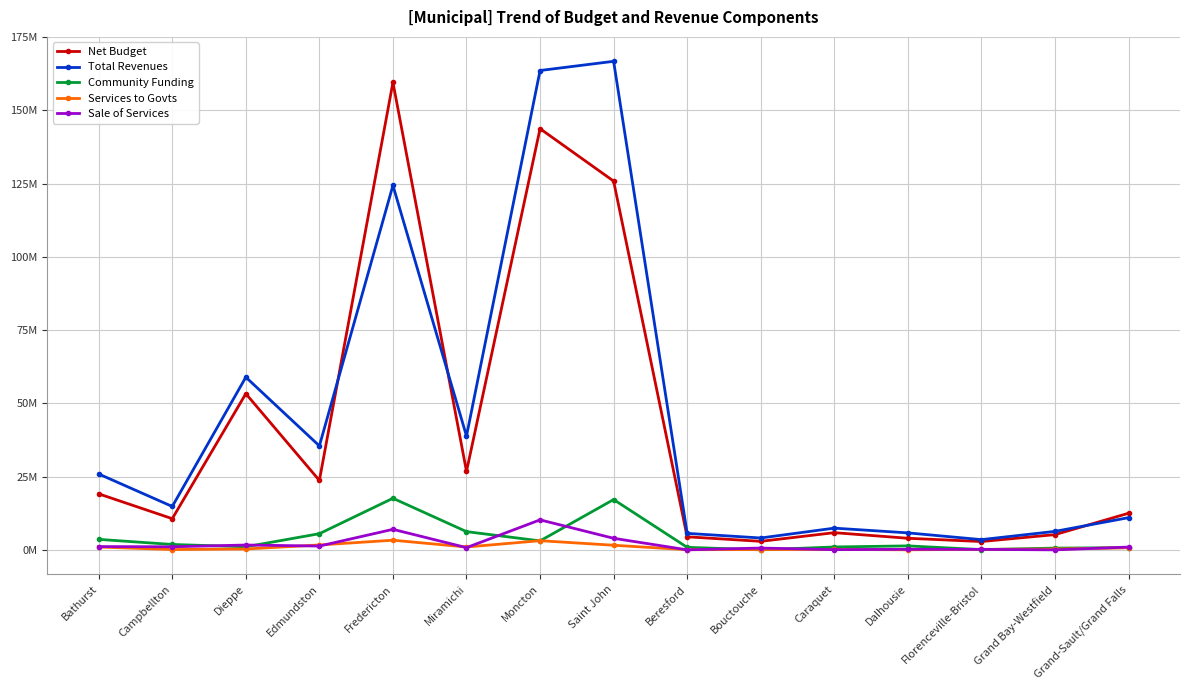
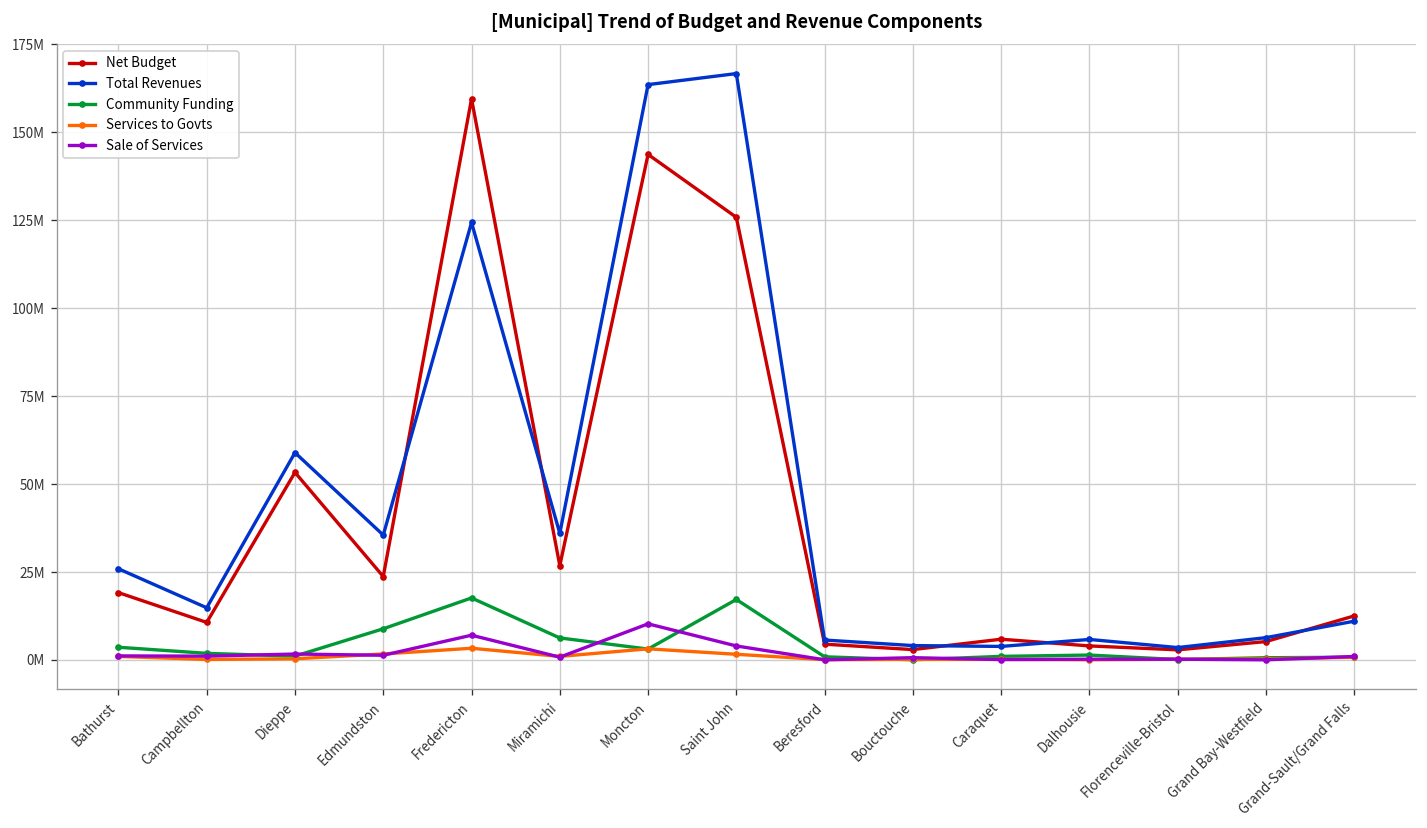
  {
    "Net Budget": {
      "Bathurst": 19000000,
      "Campbellton": 11000000,
      "Dieppe": 53000000,
      "Edmundston": 24000000,
      "Fredericton": 160000000,
      "Miramichi": 27000000,
      "Moncton": 144000000,
      "Saint John": 126000000,
      "Beresford": 4000000,
      "Bouctouche": 3000000,
      "Caraquet": 6000000,
      "Dalhousie": 4000000,
      "Grand Bay-Westfield": 5000000,
      "Grand-Sault/Grand Falls": 13000000
    },
    "Total Revenues": {
      "Bathurst": 26000000,
      "Campbellton": 15000000,
      "Dieppe": 59000000,
      "Edmundston": 36000000,
      "Fredericton": 124000000,
-     "Miramichi": 39000000,
+     "Miramichi": 36000000,
      "Moncton": 164000000,
      "Saint John": 167000000,
      "Beresford": 6000000,
      "Bouctouche": 4000000,
-     "Caraquet": 7000000,
+     "Caraquet": 4000000,
      "Dalhousie": 6000000,
      "Grand Bay-Westfield": 6000000,
      "Grand-Sault/Grand Falls": 11000000
    },
    "Community Funding": {
      "Bathurst": 4000000,
-     "Edmundston": 6000000,
+     "Edmundston": 9000000,
      "Fredericton": 18000000,
      "Miramichi": 6000000,
      "Saint John": 17000000,
      "Dalhousie": 1000000
    },
    "Services to Govts": {
      "Campbellton": 0,
      "Fredericton": 3000000,
      "Saint John": 2000000
    },
    "Sale of Services": {
      "Fredericton": 7000000,
      "Moncton": 10000000,
      "Saint John": 4000000
    }
  }
